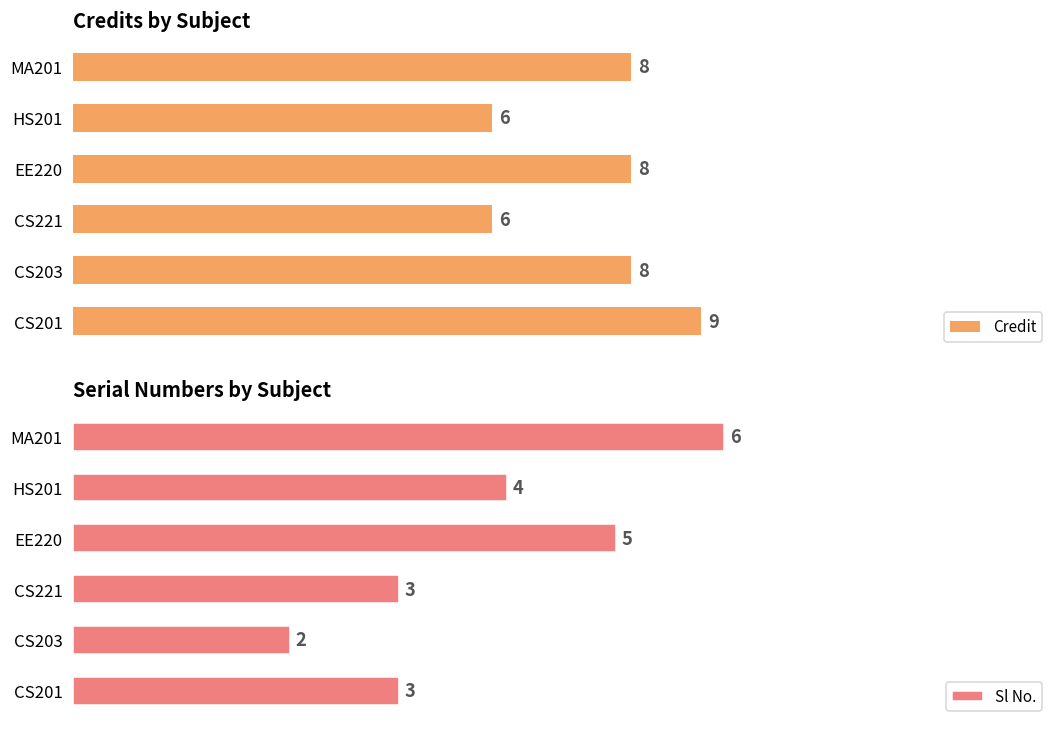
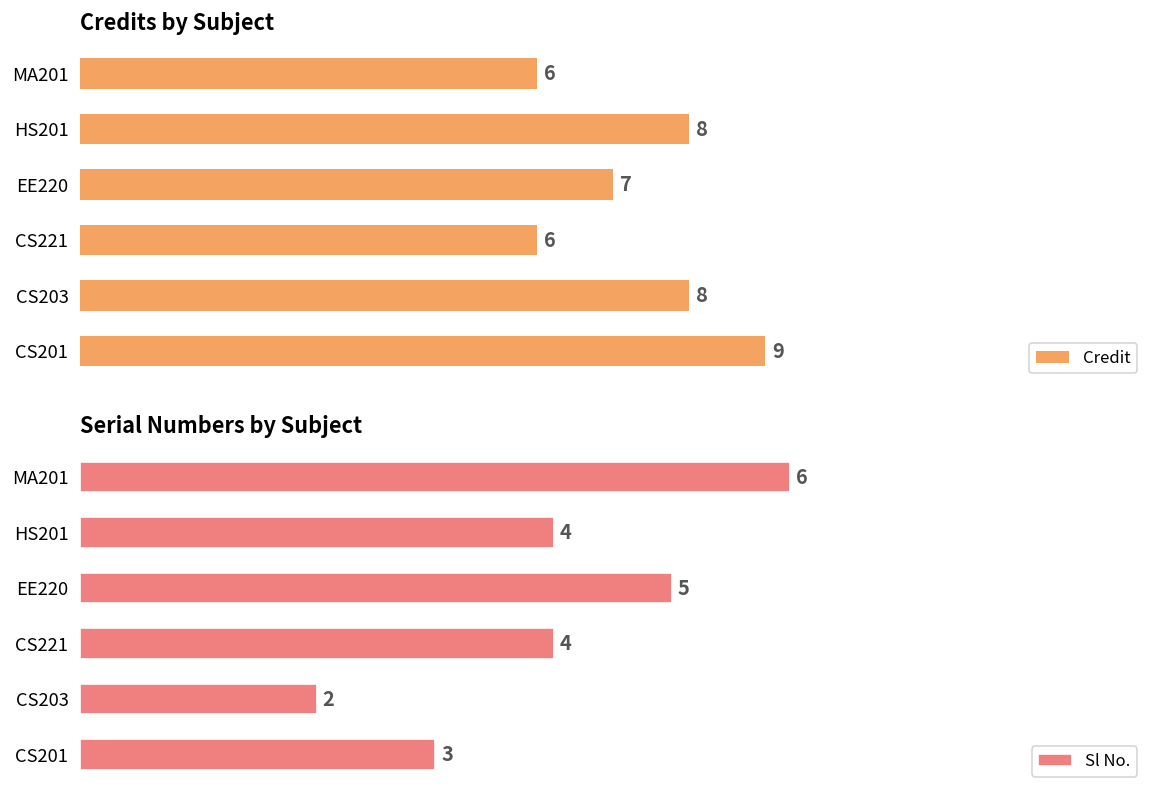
  {
    "Credits by Subject": {
-     "MA201": 8,
-     "HS201": 6,
-     "EE220": 8,
+     "MA201": 6,
+     "HS201": 8,
+     "EE220": 7,
      "CS221": 6,
      "CS203": 8,
      "CS201": 9
    },
    "Serial Numbers by Subject": {
      "MA201": 6,
      "HS201": 4,
      "EE220": 5,
-     "CS221": 3,
+     "CS221": 4,
      "CS203": 2,
      "CS201": 3
    }
  }
